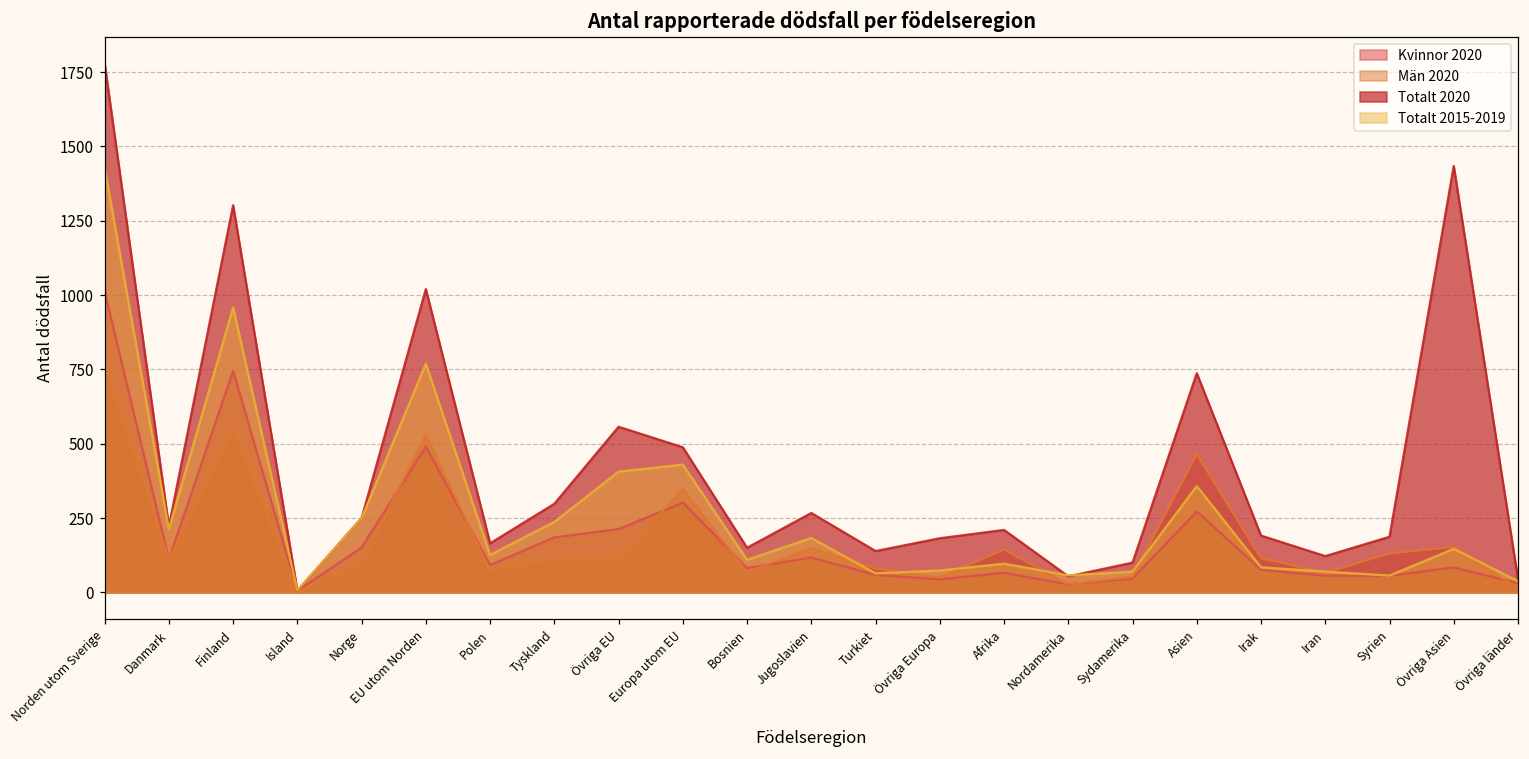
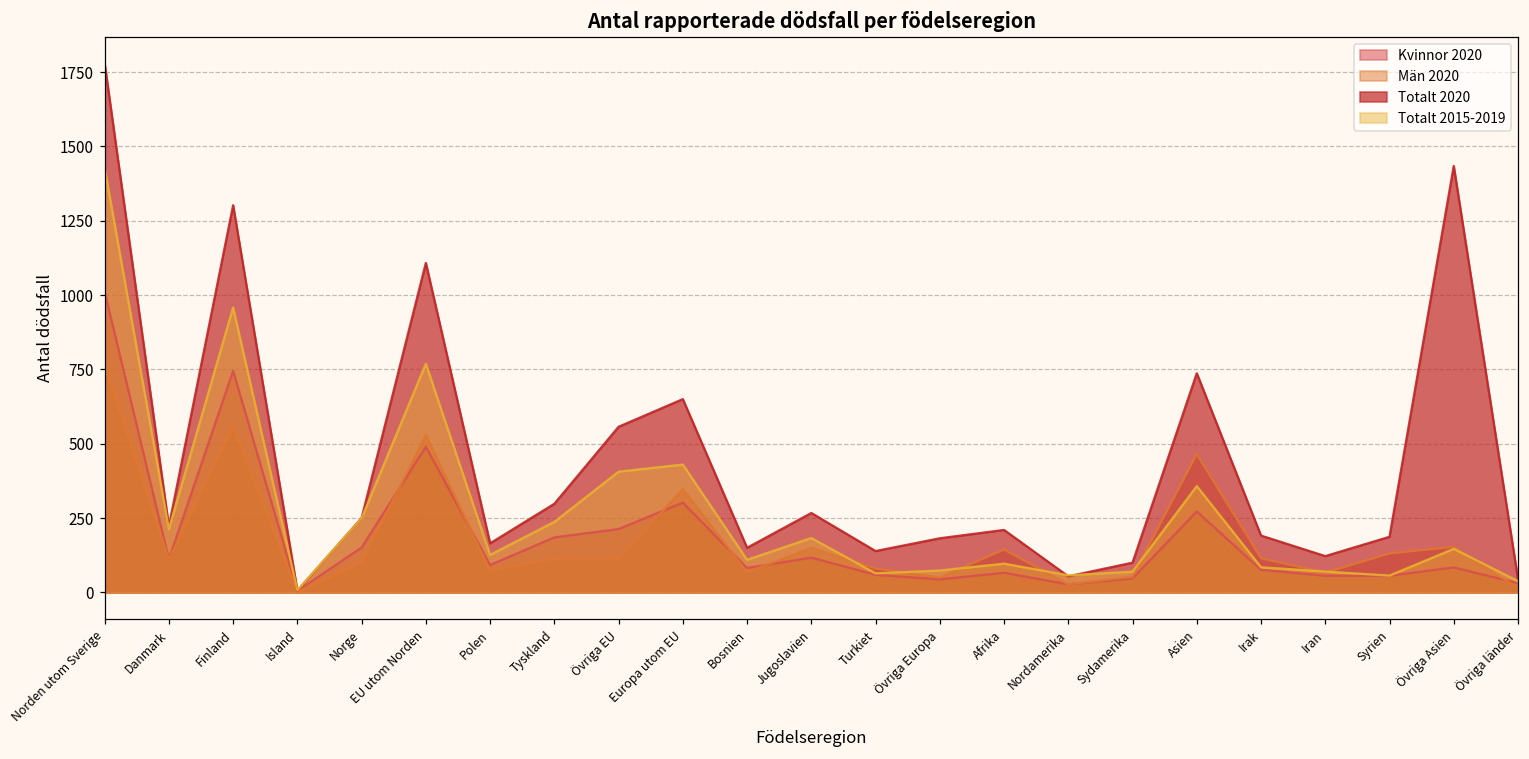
  {
    "Totalt 2020": {
      "Norden utom Sverige": 1780,
      "Finland": 1300,
-     "EU utom Norden": 1020,
+     "EU utom Norden": 1110,
      "Polen": 170,
      "Tyskland": 300,
      "Övriga EU": 560,
-     "Europa utom EU": 490,
+     "Europa utom EU": 650,
      "Bosnien": 150,
      "Jugoslavien": 270,
      "Turkiet": 140,
      "Övriga Europa": 180,
      "Afrika": 210,
      "Sydamerika": 100,
      "Asien": 740,
      "Irak": 190,
      "Iran": 120,
      "Syrien": 190,
      "Övriga Asien": 1430
    }
  }
